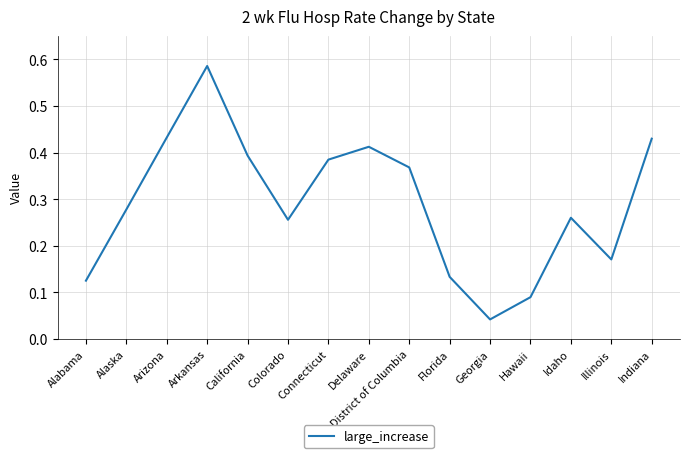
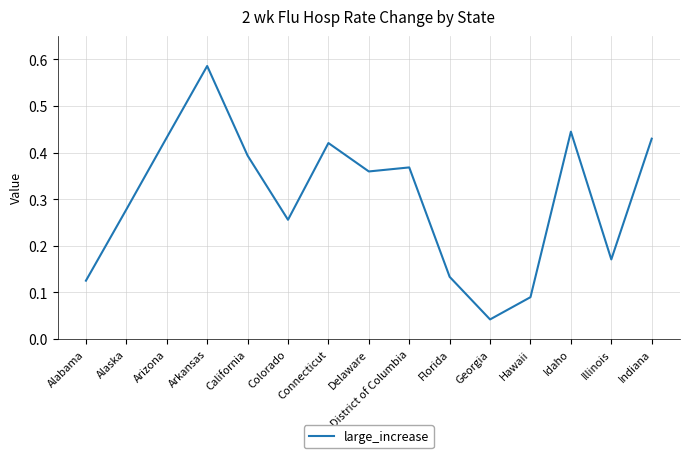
  {
    "Alabama": 0.13,
    "Alaska": 0.28,
    "Arizona": 0.43,
    "Arkansas": 0.59,
    "California": 0.39,
    "Colorado": 0.26,
-   "Connecticut": 0.38,
-   "Delaware": 0.41,
+   "Connecticut": 0.42,
+   "Delaware": 0.36,
    "District of Columbia": 0.37,
    "Florida": 0.13,
    "Georgia": 0.04,
    "Hawaii": 0.09,
-   "Idaho": 0.26,
+   "Idaho": 0.44,
    "Illinois": 0.17,
    "Indiana": 0.43
  }
